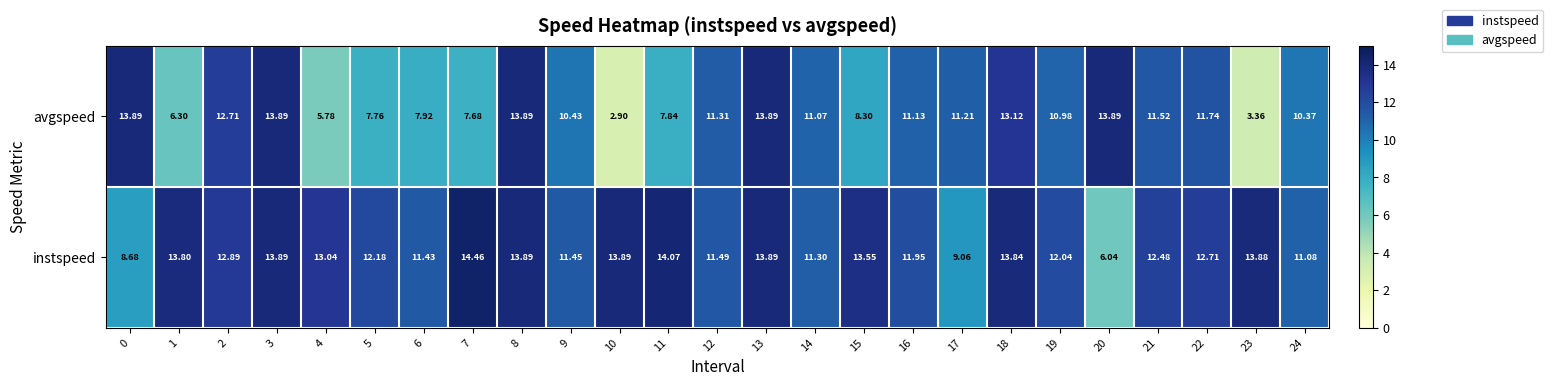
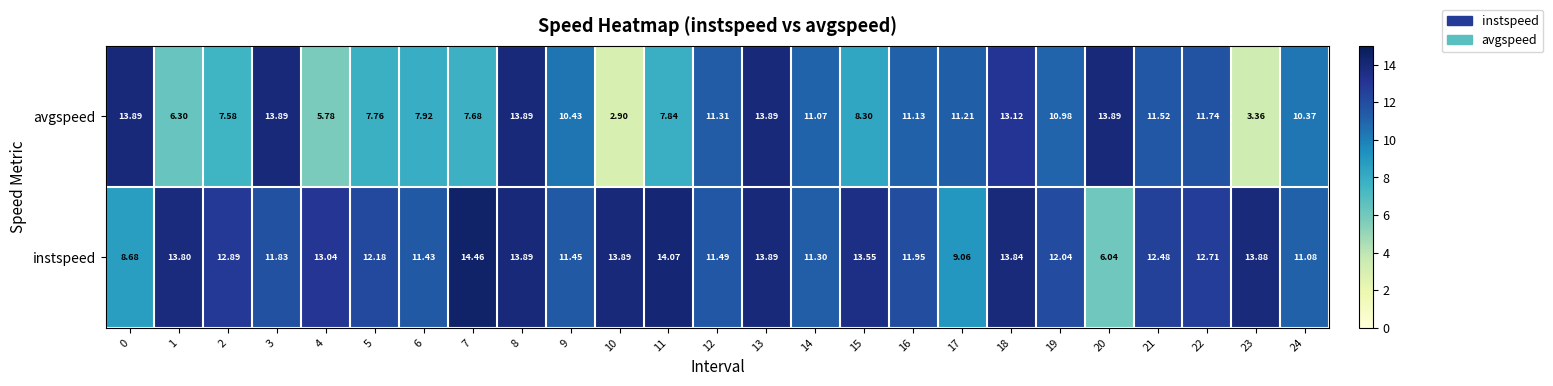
  {
    "avgspeed": {
      "0": 13.89,
      "1": 6.30,
-     "2": 12.71,
+     "2": 7.58,
      "3": 13.89,
      "4": 5.78,
      "5": 7.76,
      "6": 7.92,
      "7": 7.68,
      "8": 13.89,
      "9": 10.43,
      "10": 2.90,
      "11": 7.84,
      "12": 11.31,
      "13": 13.89,
      "14": 11.07,
      "15": 8.30,
      "16": 11.13,
      "17": 11.21,
      "18": 13.12,
      "19": 10.98,
      "20": 13.89,
      "21": 11.52,
      "22": 11.74,
      "23": 3.36,
      "24": 10.37
    },
    "instspeed": {
      "0": 8.68,
      "1": 13.80,
      "2": 12.89,
-     "3": 13.89,
+     "3": 11.83,
      "4": 13.04,
      "5": 12.18,
      "6": 11.43,
      "7": 14.46,
      "8": 13.89,
      "9": 11.45,
      "10": 13.89,
      "11": 14.07,
      "12": 11.49,
      "13": 13.89,
      "14": 11.30,
      "15": 13.55,
      "16": 11.95,
      "17": 9.06,
      "18": 13.84,
      "19": 12.04,
      "20": 6.04,
      "21": 12.48,
      "22": 12.71,
      "23": 13.88,
      "24": 11.08
    }
  }
